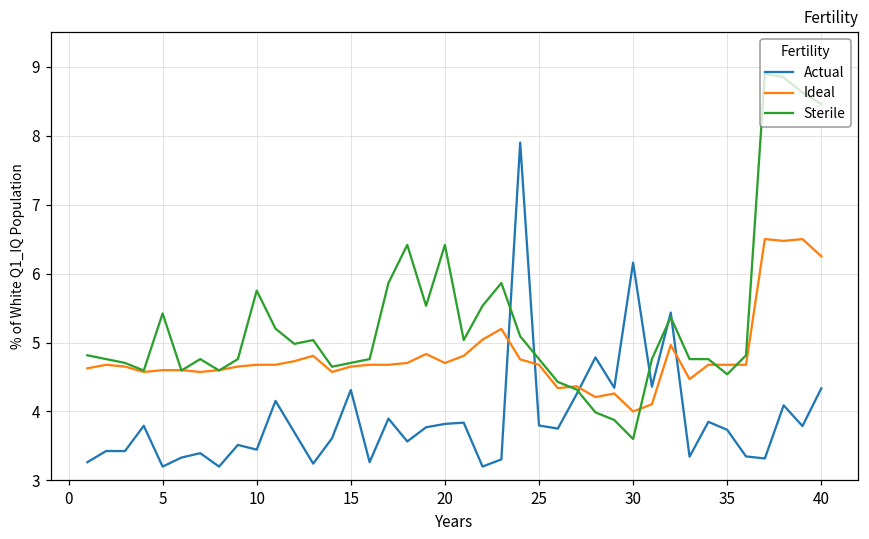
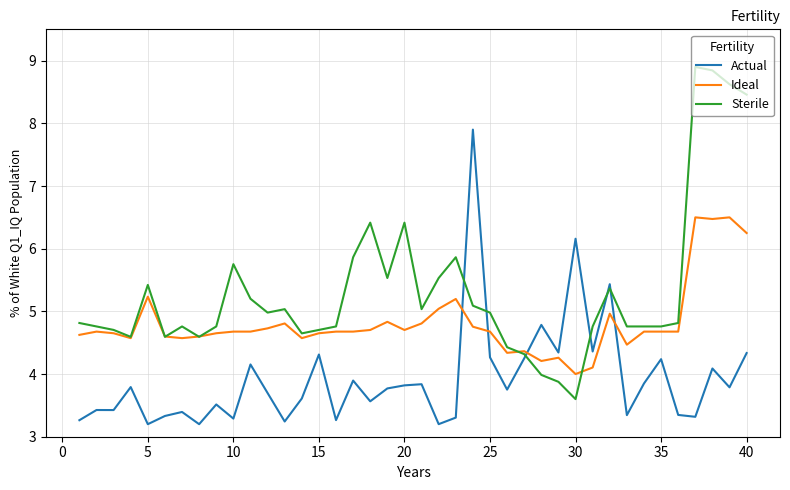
  {
    "Actual": {
      "5": 3.2,
-     "10": 3.4,
+     "10": 3.3,
      "15": 4.3,
      "20": 3.8,
-     "25": 3.8,
+     "25": 4.3,
      "30": 6.2,
-     "35": 3.7,
+     "35": 4.2,
      "40": 4.3
    },
    "Ideal": {
-     "5": 4.6,
+     "5": 5.2,
      "10": 4.7,
      "15": 4.7,
      "20": 4.7,
      "25": 4.7,
      "30": 4.0,
      "35": 4.7,
      "40": 6.3
    },
    "Sterile": {
      "5": 5.4,
      "10": 5.8,
      "15": 4.7,
      "20": 6.4,
-     "25": 4.8,
+     "25": 5.0,
      "30": 3.6,
-     "35": 4.5
+     "35": 4.8
    }
  }
